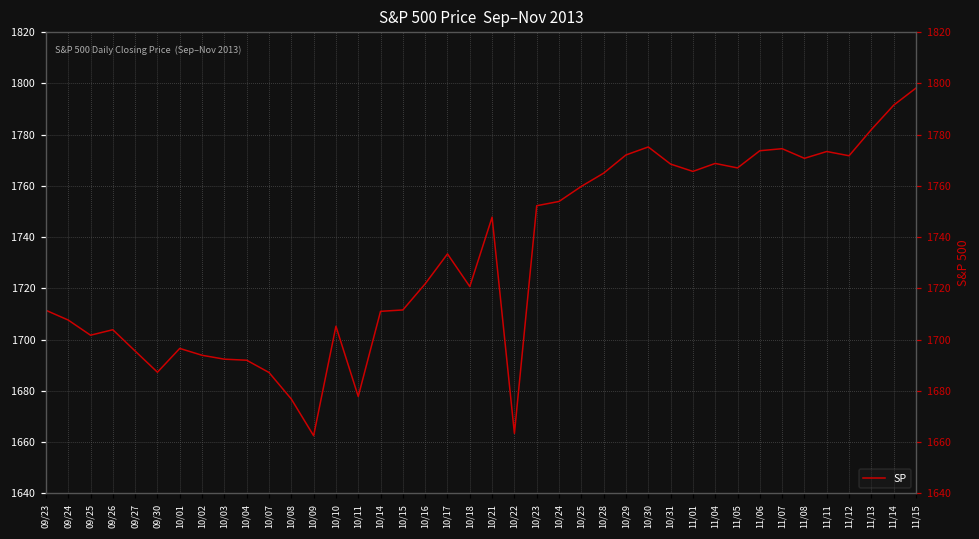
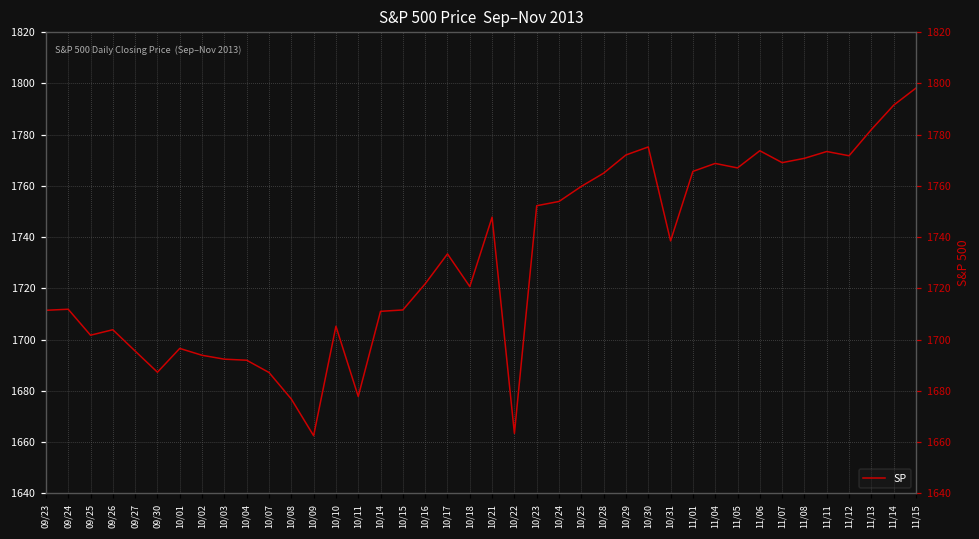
  {
    "09/23": 1711,
-   "09/24": 1708,
+   "09/24": 1712,
    "09/25": 1702,
    "09/26": 1704,
    "09/27": 1696,
    "09/30": 1687,
    "10/01": 1697,
    "10/02": 1694,
    "10/03": 1692,
    "10/04": 1692,
    "10/07": 1687,
    "10/08": 1677,
    "10/09": 1662,
    "10/10": 1705,
    "10/11": 1678,
    "10/14": 1711,
    "10/15": 1712,
    "10/16": 1722,
    "10/17": 1733,
    "10/18": 1721,
    "10/21": 1748,
    "10/22": 1663,
    "10/23": 1752,
    "10/24": 1754,
    "10/25": 1760,
    "10/28": 1765,
    "10/29": 1772,
    "10/30": 1775,
-   "10/31": 1769,
+   "10/31": 1739,
    "11/01": 1766,
    "11/04": 1769,
    "11/05": 1767,
    "11/06": 1774,
-   "11/07": 1775,
+   "11/07": 1769,
    "11/08": 1771,
    "11/11": 1773,
    "11/12": 1772,
    "11/13": 1782,
    "11/14": 1792,
    "11/15": 1798
  }
